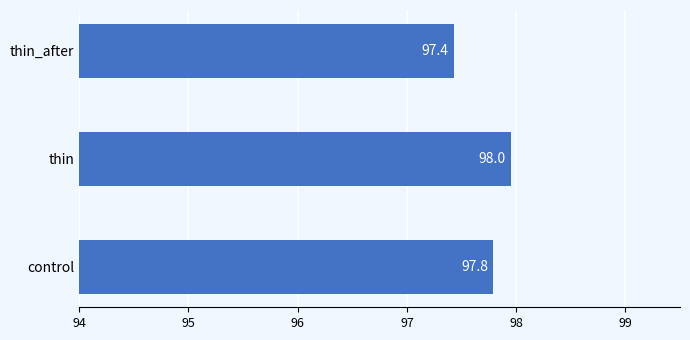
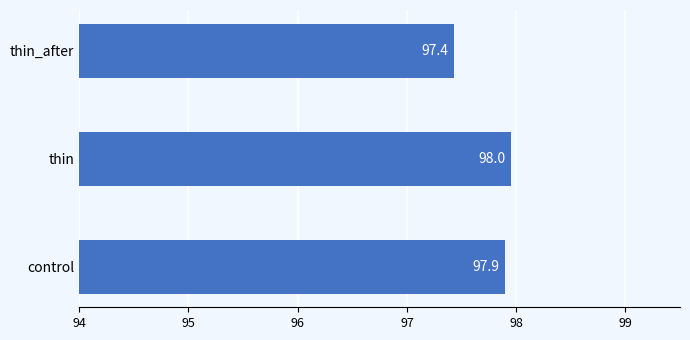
  {
    "thin_after": 97.4,
    "thin": 98.0,
-   "control": 97.8
+   "control": 97.9
  }
